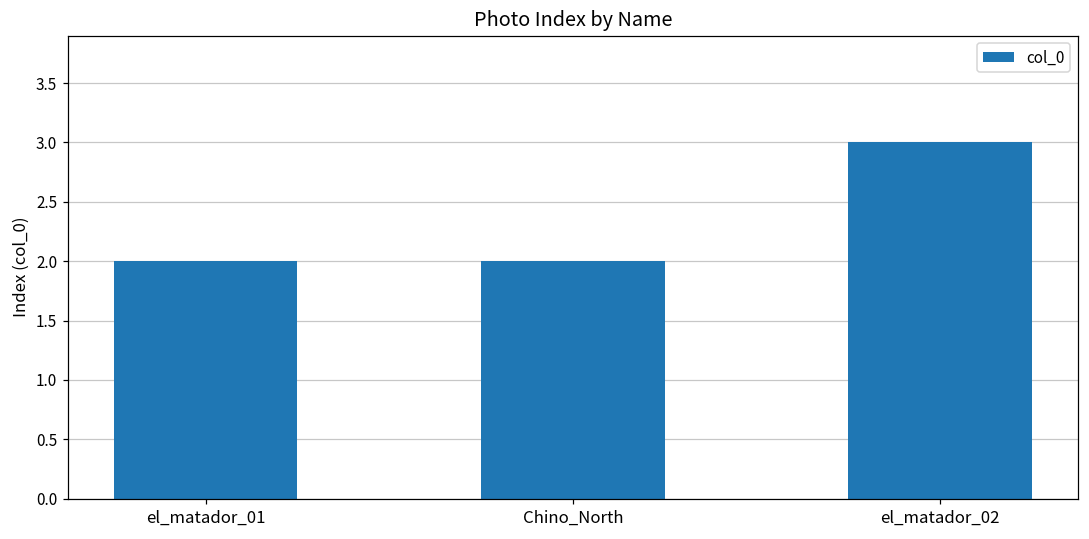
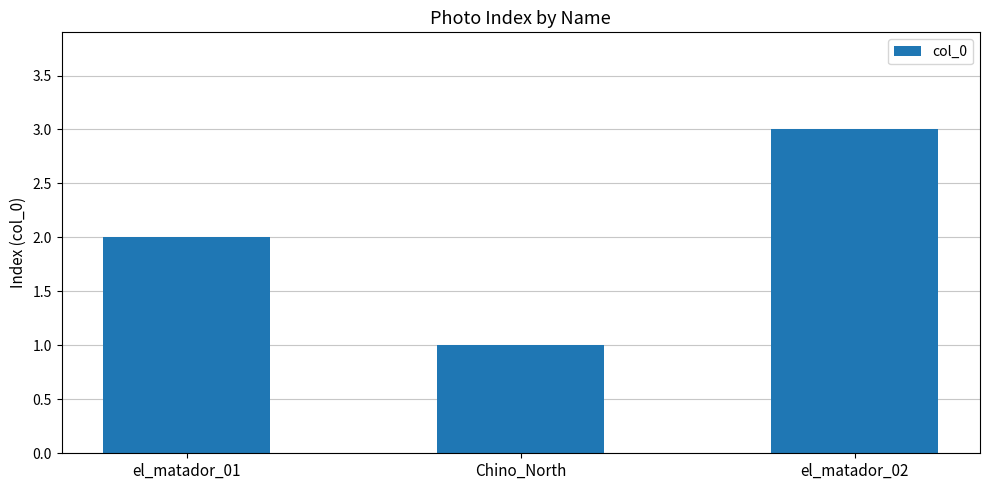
  {
    "el_matador_01": 2,
-   "Chino_North": 2,
+   "Chino_North": 1,
    "el_matador_02": 3
  }
